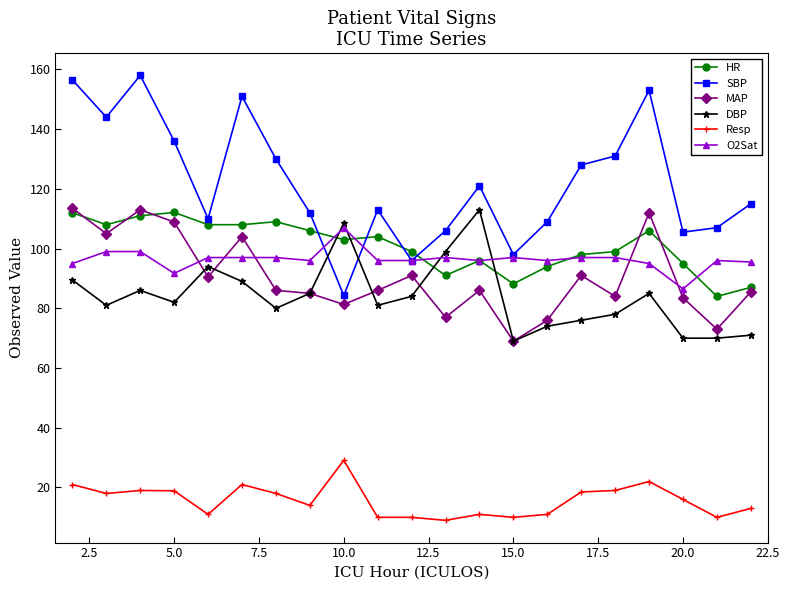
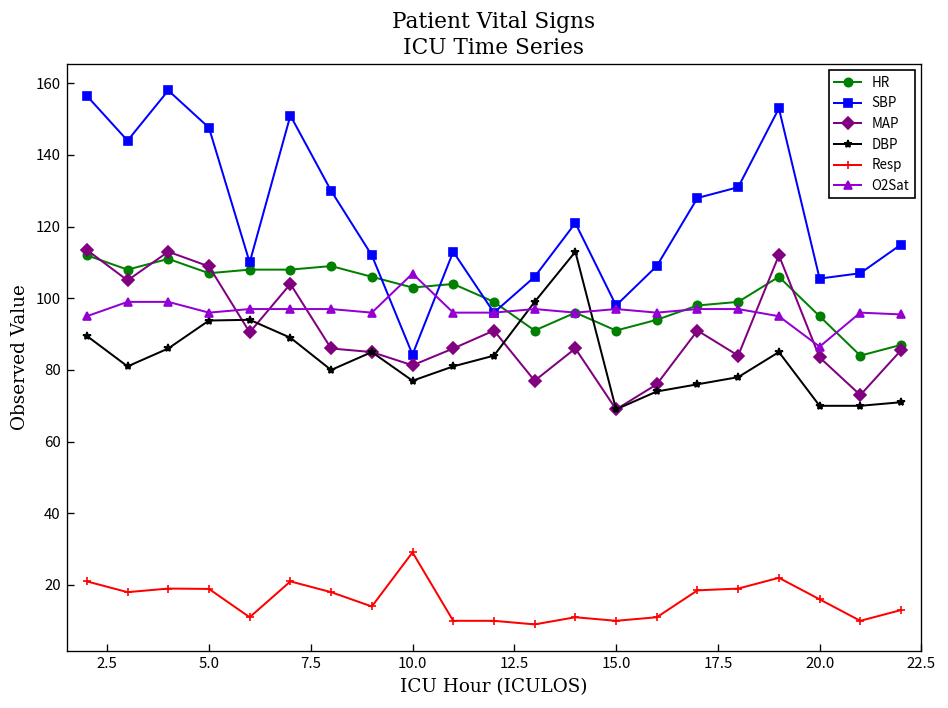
  {
    "HR": {
-     "5.0": 112,
+     "5.0": 107,
      "10.0": 103,
-     "15.0": 88,
+     "15.0": 91,
      "20.0": 95
    },
    "SBP": {
-     "5.0": 136,
+     "5.0": 148,
      "10.0": 84,
      "15.0": 98,
      "20.0": 106
    },
    "MAP": {
      "5.0": 109,
      "10.0": 81,
      "20.0": 84
    },
    "DBP": {
-     "5.0": 82,
-     "10.0": 109,
+     "5.0": 94,
+     "10.0": 77,
      "20.0": 70
    },
    "Resp": {
      "5.0": 19,
      "10.0": 29,
      "15.0": 10,
      "20.0": 16
    },
    "O2Sat": {
-     "5.0": 92,
+     "5.0": 96,
      "10.0": 107,
      "15.0": 97,
      "20.0": 87
    }
  }
